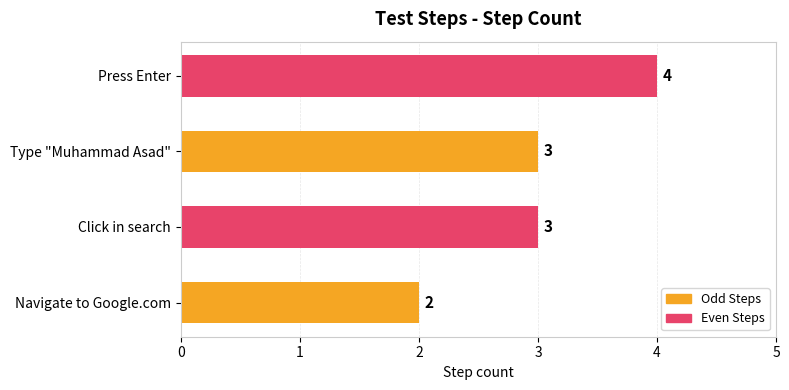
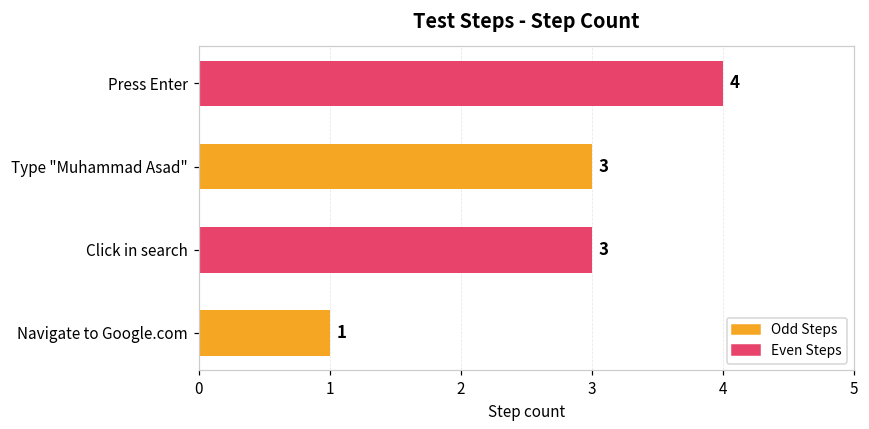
  {
    "Press Enter": 4,
    "Type \"Muhammad Asad\"": 3,
    "Click in search": 3,
-   "Navigate to Google.com": 2
+   "Navigate to Google.com": 1
  }
